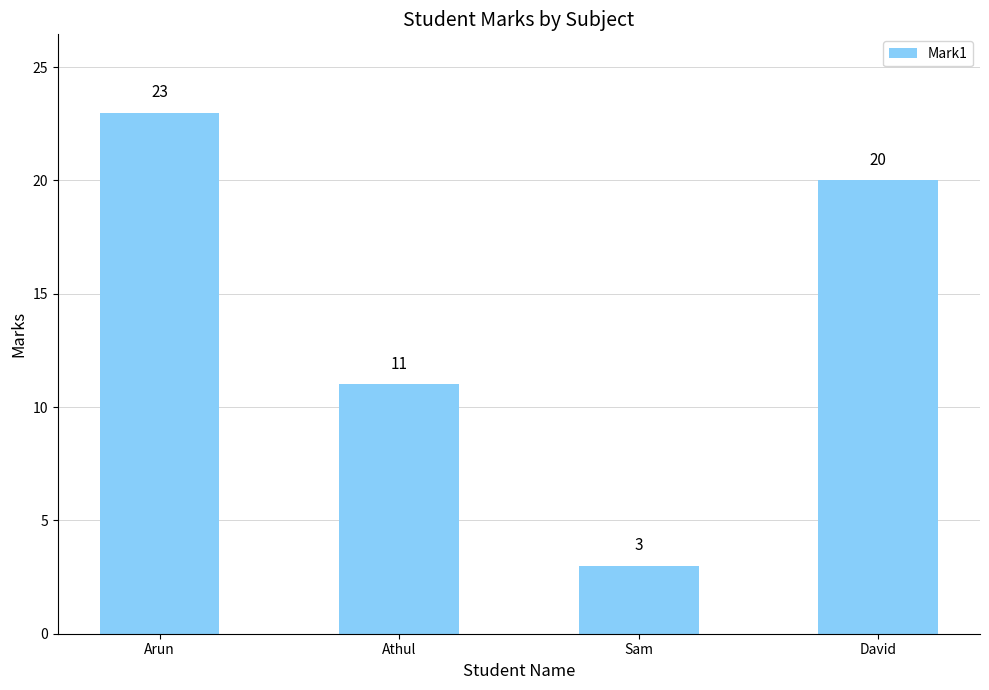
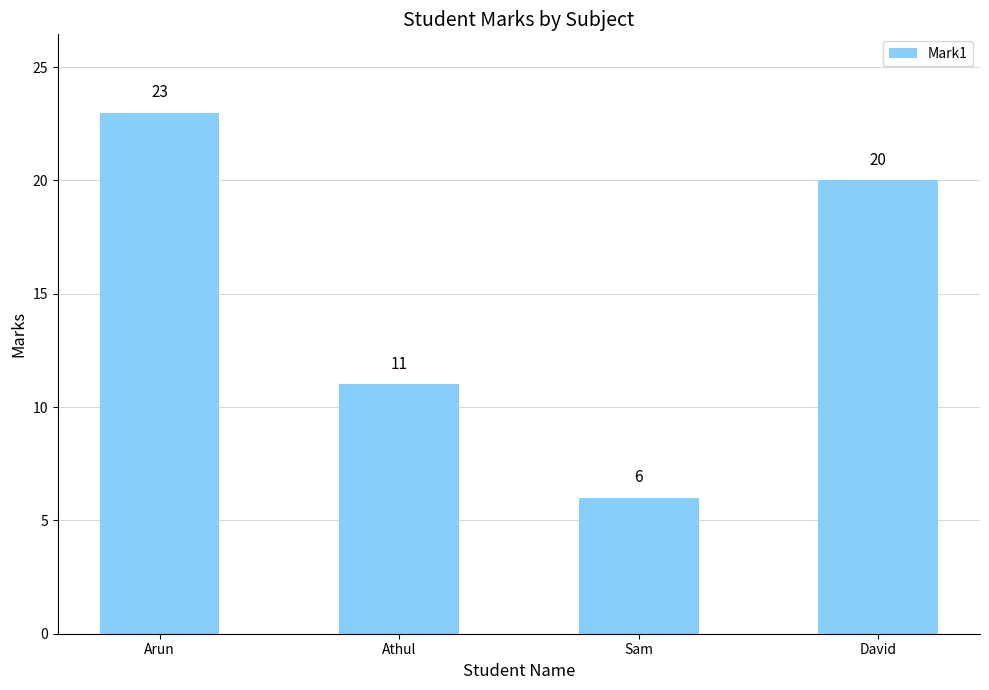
  {
    "Arun": 23,
    "Athul": 11,
-   "Sam": 3,
+   "Sam": 6,
    "David": 20
  }
